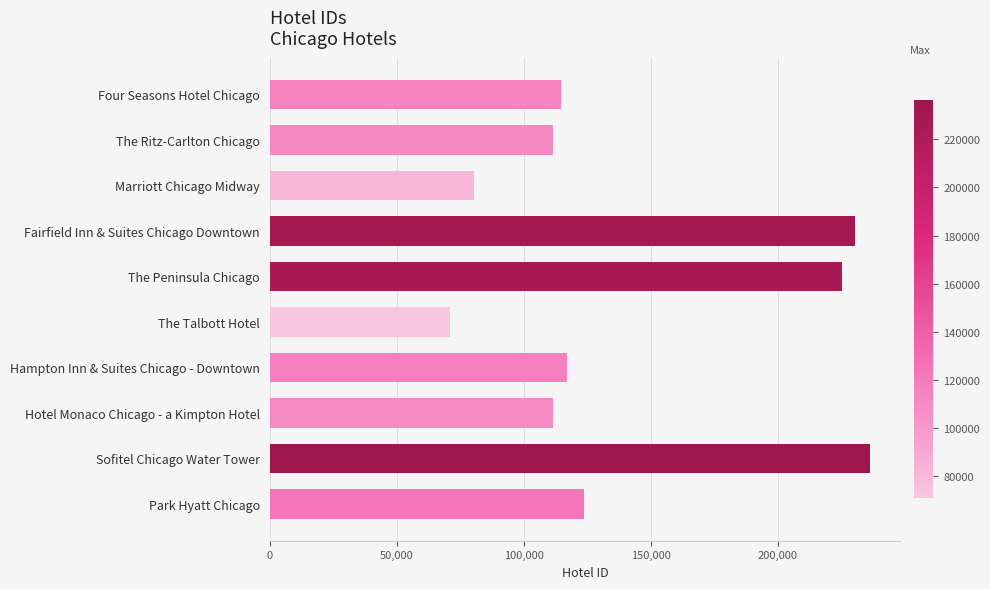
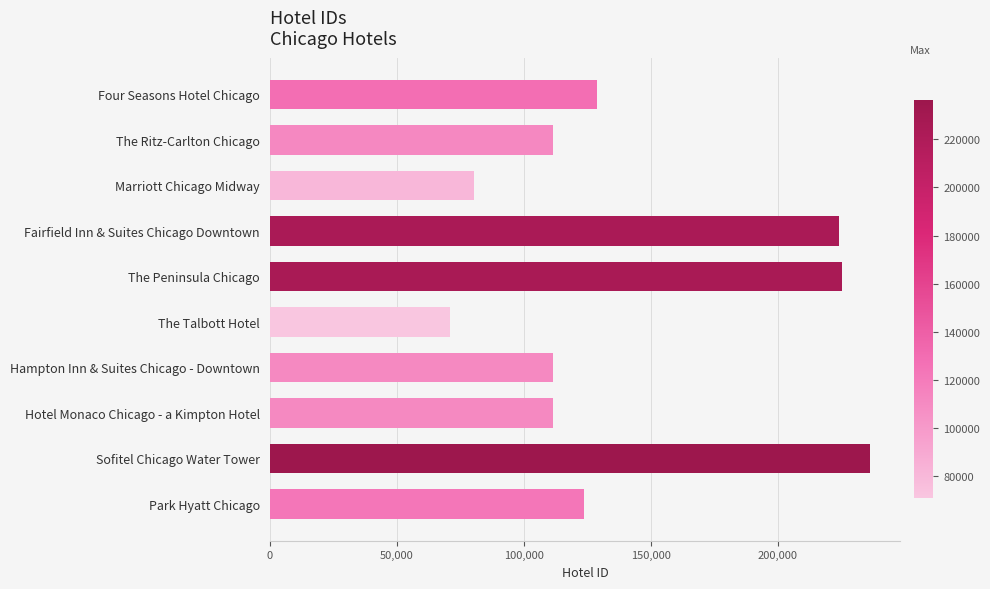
  {
-   "Four Seasons Hotel Chicago": "115,000",
+   "Four Seasons Hotel Chicago": "129,000",
    "The Ritz-Carlton Chicago": "112,000",
    "Marriott Chicago Midway": "81,000",
-   "Fairfield Inn & Suites Chicago Downtown": "230,000",
+   "Fairfield Inn & Suites Chicago Downtown": "224,000",
    "The Peninsula Chicago": "225,000",
    "The Talbott Hotel": "71,000",
-   "Hampton Inn & Suites Chicago - Downtown": "117,000",
+   "Hampton Inn & Suites Chicago - Downtown": "111,000",
    "Hotel Monaco Chicago - a Kimpton Hotel": "111,000",
    "Sofitel Chicago Water Tower": "236,000",
    "Park Hyatt Chicago": "124,000"
  }
